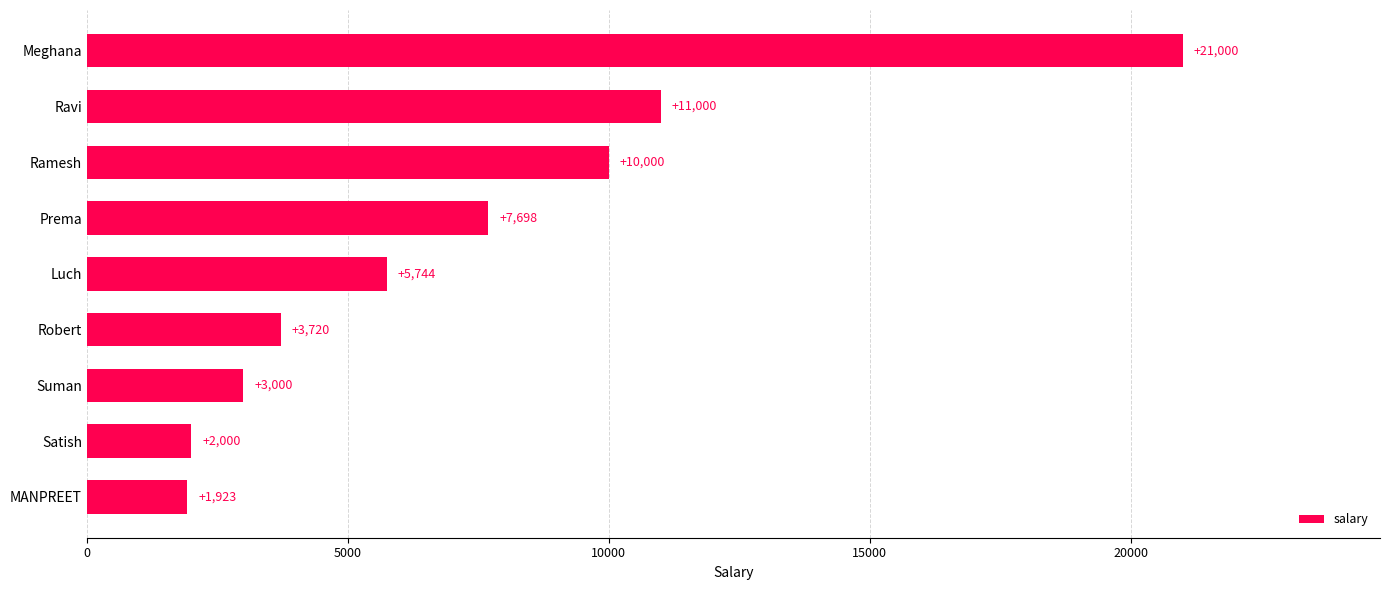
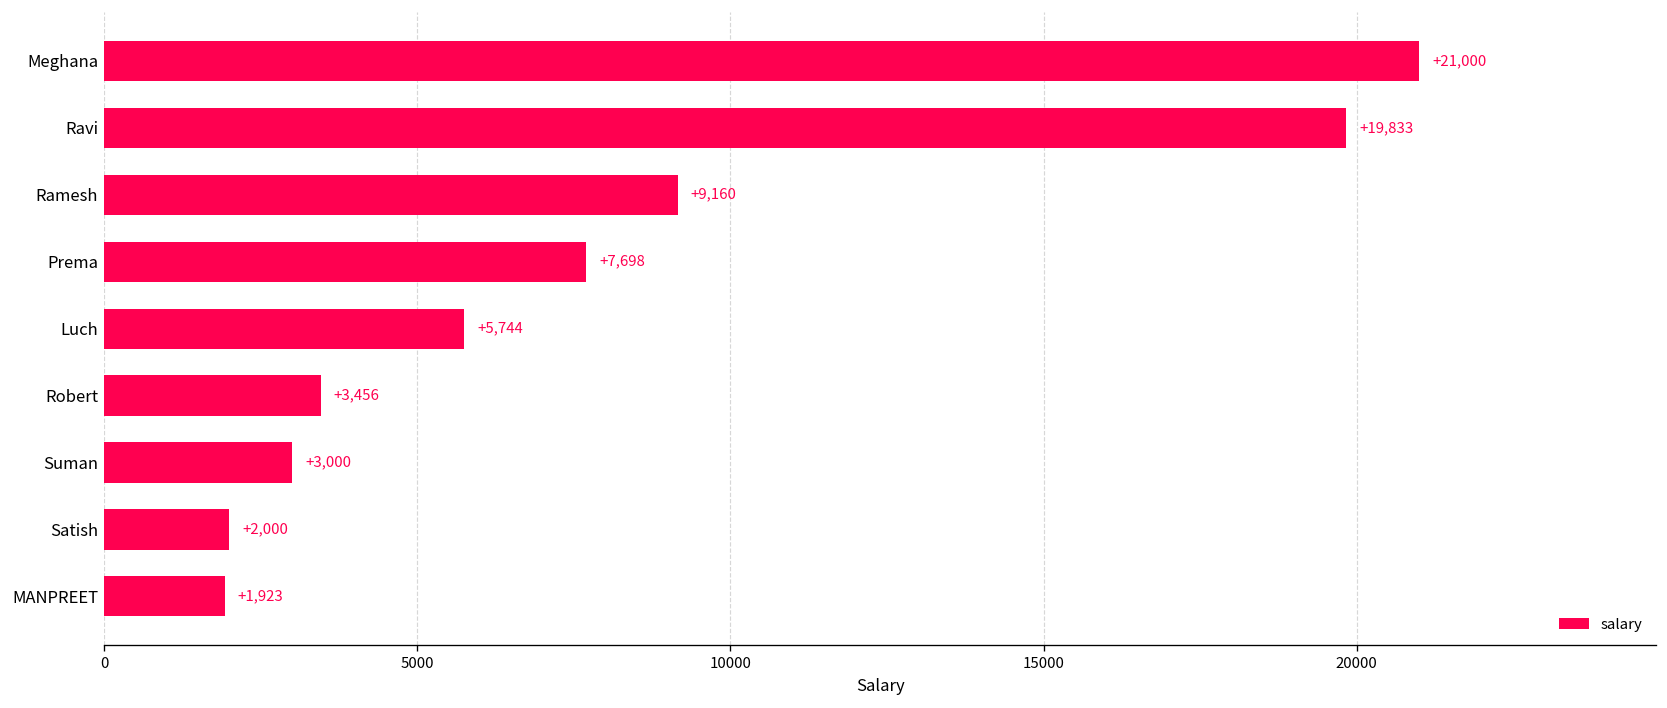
  {
    "Meghana": "+21,000",
-   "Ravi": "+11,000",
-   "Ramesh": "+10,000",
+   "Ravi": "+19,833",
+   "Ramesh": "+9,160",
    "Prema": "+7,698",
    "Luch": "+5,744",
-   "Robert": "+3,720",
+   "Robert": "+3,456",
    "Suman": "+3,000",
    "Satish": "+2,000",
    "MANPREET": "+1,923"
  }
